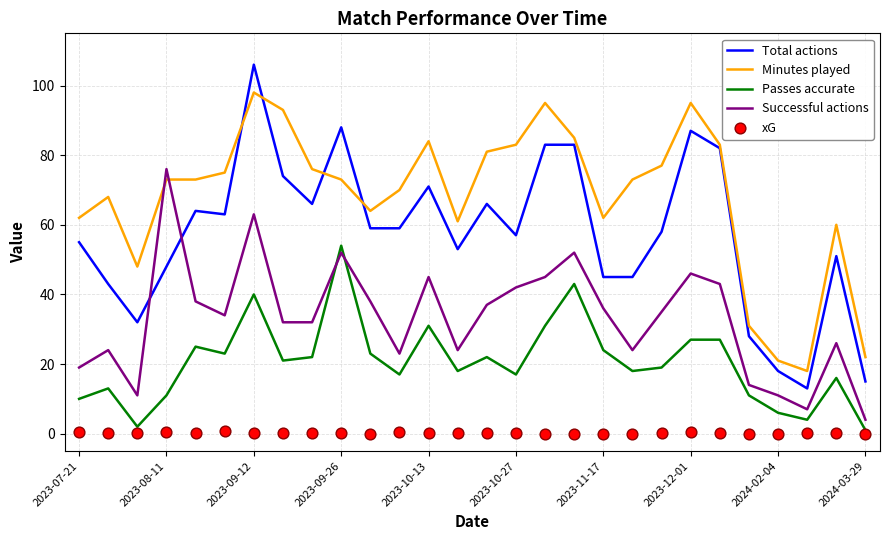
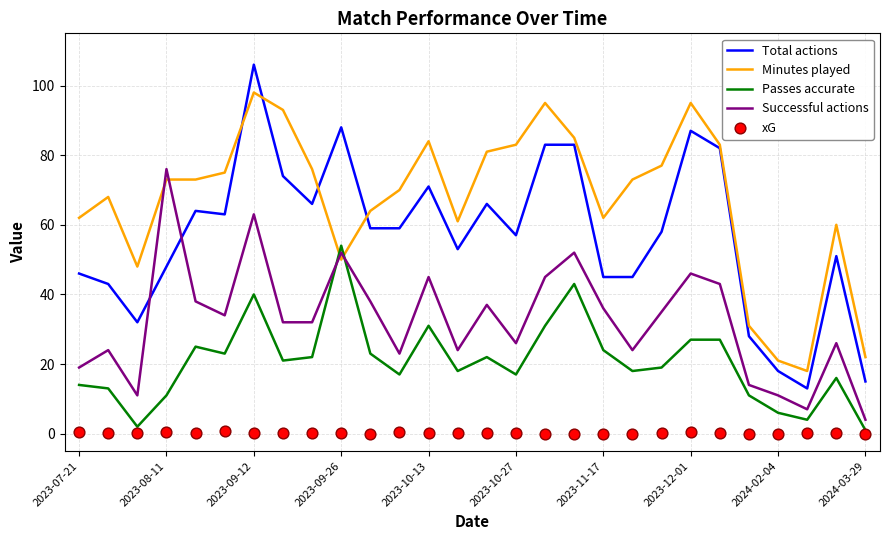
  {
    "Total actions": {
-     "2023-07-21": 55,
+     "2023-07-21": 46,
      "2023-08-11": 48,
      "2023-09-12": 106,
      "2023-09-26": 88,
      "2023-10-13": 71,
      "2023-10-27": 57,
      "2023-11-17": 45,
      "2023-12-01": 87,
      "2024-02-04": 18,
      "2024-03-29": 15
    },
    "Minutes played": {
      "2023-07-21": 62,
      "2023-08-11": 73,
      "2023-09-12": 98,
-     "2023-09-26": 73,
+     "2023-09-26": 50,
      "2023-10-13": 84,
      "2023-10-27": 83,
      "2023-11-17": 62,
      "2023-12-01": 95,
      "2024-02-04": 21,
      "2024-03-29": 22
    },
    "Passes accurate": {
-     "2023-07-21": 10,
+     "2023-07-21": 14,
      "2023-08-11": 11,
      "2023-09-12": 40,
      "2023-09-26": 54,
      "2023-10-13": 31,
      "2023-10-27": 17,
      "2023-11-17": 24,
      "2023-12-01": 27,
      "2024-02-04": 6,
      "2024-03-29": 1
    },
    "Successful actions": {
      "2023-07-21": 19,
      "2023-08-11": 76,
      "2023-09-12": 63,
      "2023-09-26": 52,
      "2023-10-13": 45,
-     "2023-10-27": 42,
+     "2023-10-27": 26,
      "2023-11-17": 36,
      "2023-12-01": 46,
      "2024-02-04": 11,
      "2024-03-29": 4
    },
    "xG": {
      "2023-07-21": 0,
      "2023-08-11": 0,
      "2023-09-12": 0,
      "2023-09-26": 0,
      "2023-10-13": 0,
      "2023-10-27": 0,
      "2023-11-17": 0,
      "2023-12-01": 0,
      "2024-02-04": 0,
      "2024-03-29": 0
    }
  }
